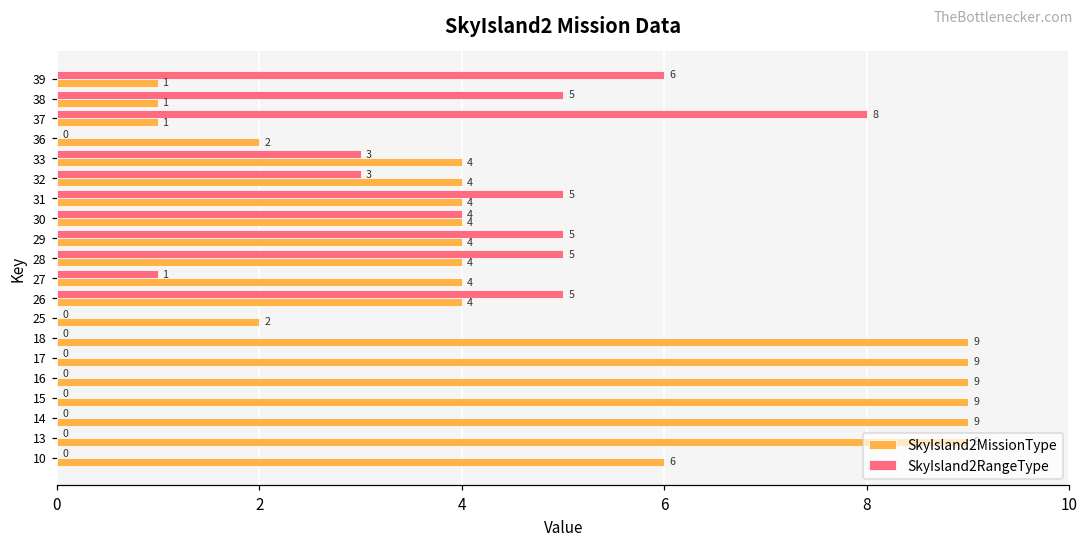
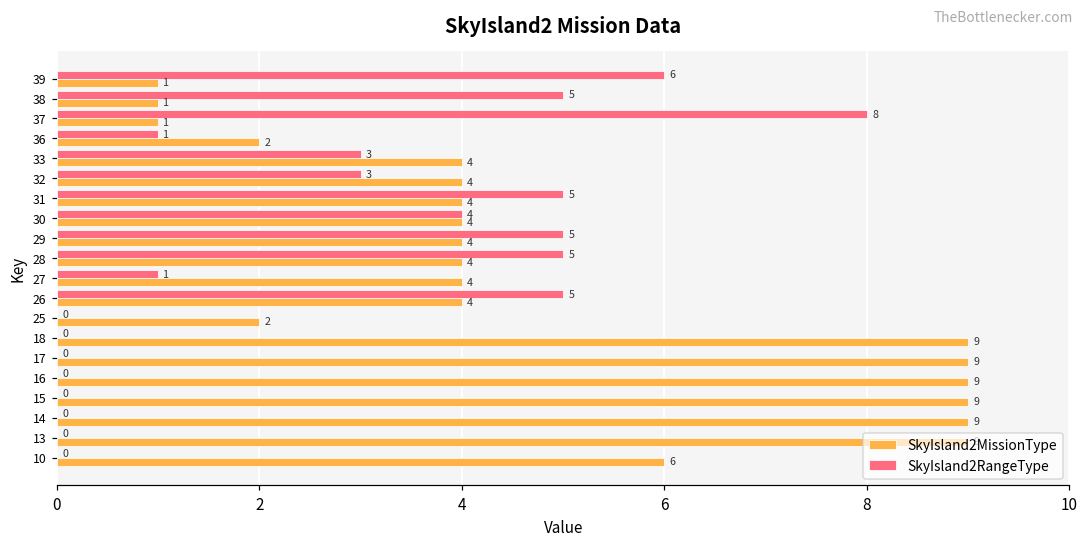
  {
    "SkyIsland2MissionType": {
      "39": 1,
      "38": 1,
      "37": 1,
      "36": 2,
      "33": 4,
      "32": 4,
      "31": 4,
      "29": 4,
      "28": 4,
      "27": 4,
      "26": 4,
      "25": 2,
      "18": 9,
      "17": 9,
      "16": 9,
      "15": 9,
      "14": 9,
      "10": 6
    },
    "SkyIsland2RangeType": {
      "39": 6,
      "38": 5,
      "37": 8,
-     "36": 0,
+     "36": 1,
      "33": 3,
      "32": 3,
      "31": 5,
      "29": 5,
      "28": 5,
      "27": 1,
      "26": 5,
      "25": 0,
      "18": 0,
      "17": 0,
      "16": 0,
      "15": 0,
      "14": 0,
      "13": 0,
      "10": 0
    }
  }
